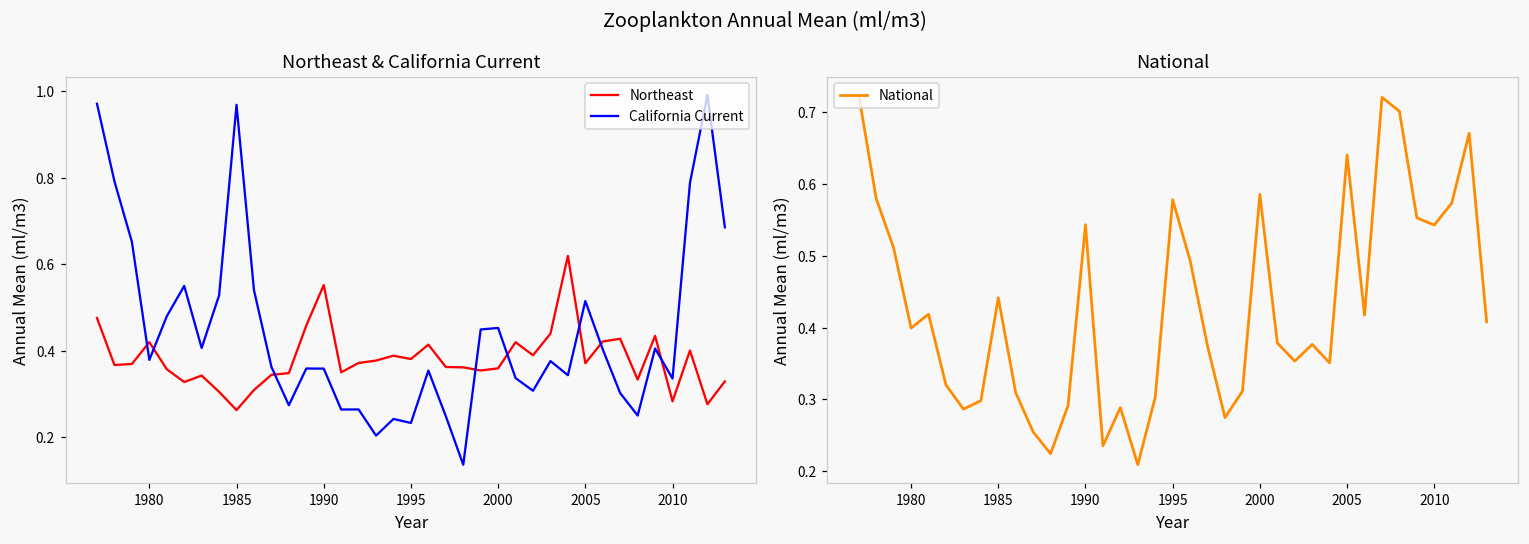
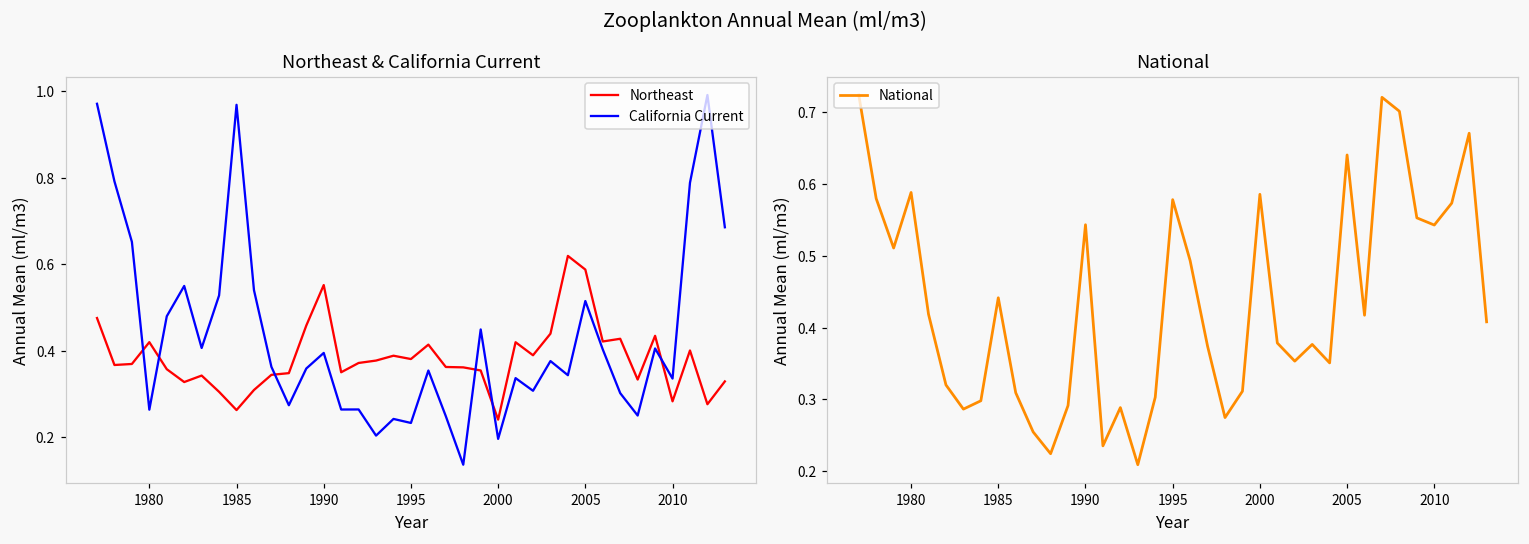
  {
    "Northeast & California Current": {
      "Northeast": {
        "1980": 0.42,
        "1985": 0.26,
        "1990": 0.55,
        "1995": 0.38,
-       "2000": 0.36,
-       "2005": 0.37,
+       "2000": 0.24,
+       "2005": 0.59,
        "2010": 0.28
      },
      "California Current": {
-       "1980": 0.38,
+       "1980": 0.26,
        "1985": 0.97,
-       "1990": 0.36,
+       "1990": 0.39,
        "1995": 0.23,
-       "2000": 0.45,
+       "2000": 0.20,
        "2005": 0.51,
        "2010": 0.34
      }
    },
    "National": {
-     "1980": 0.40,
+     "1980": 0.59,
      "1985": 0.44,
      "1990": 0.54,
      "1995": 0.58,
      "2000": 0.59,
      "2005": 0.64,
      "2010": 0.54
    }
  }
